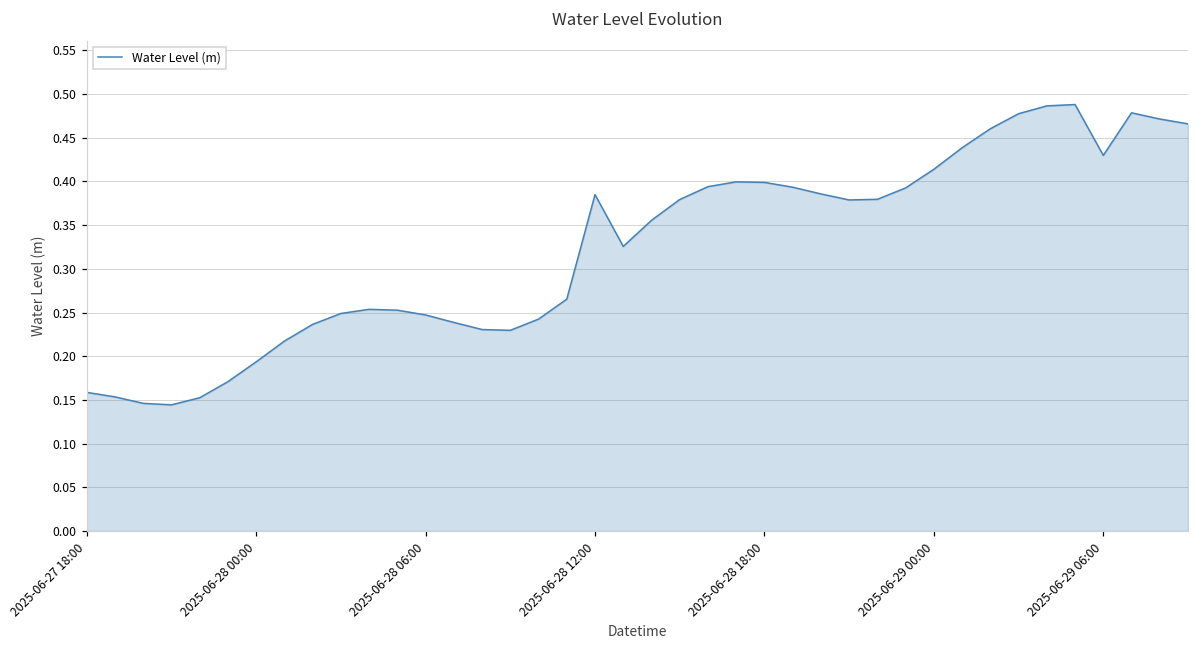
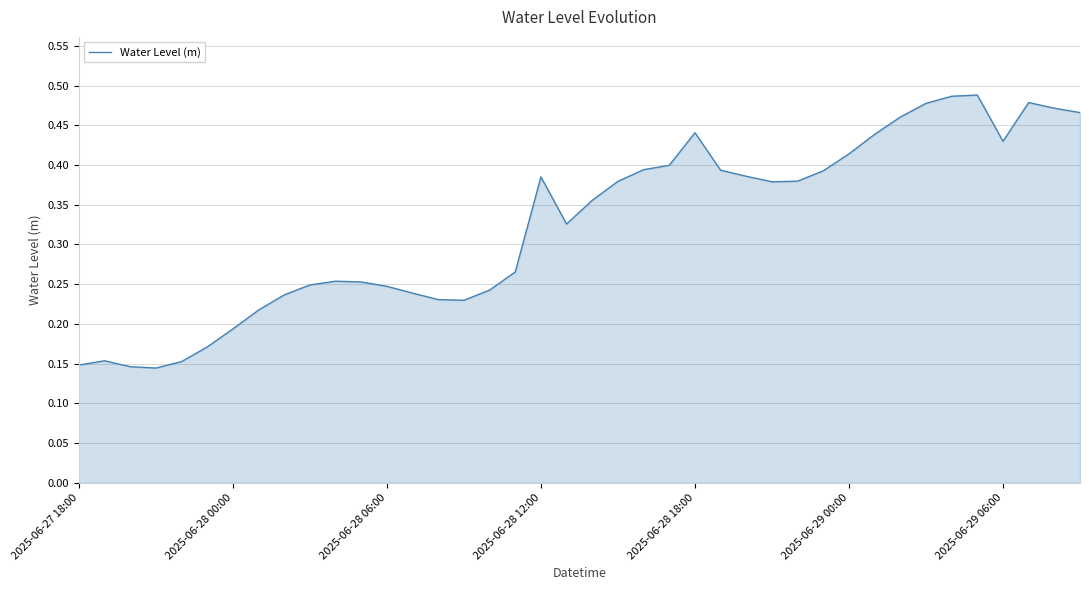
  {
-   "2025-06-27 18:00": 0.16,
+   "2025-06-27 18:00": 0.15,
    "2025-06-28 00:00": 0.19,
    "2025-06-28 06:00": 0.25,
    "2025-06-28 12:00": 0.38,
-   "2025-06-28 18:00": 0.40,
+   "2025-06-28 18:00": 0.44,
    "2025-06-29 00:00": 0.41,
    "2025-06-29 06:00": 0.43
  }
